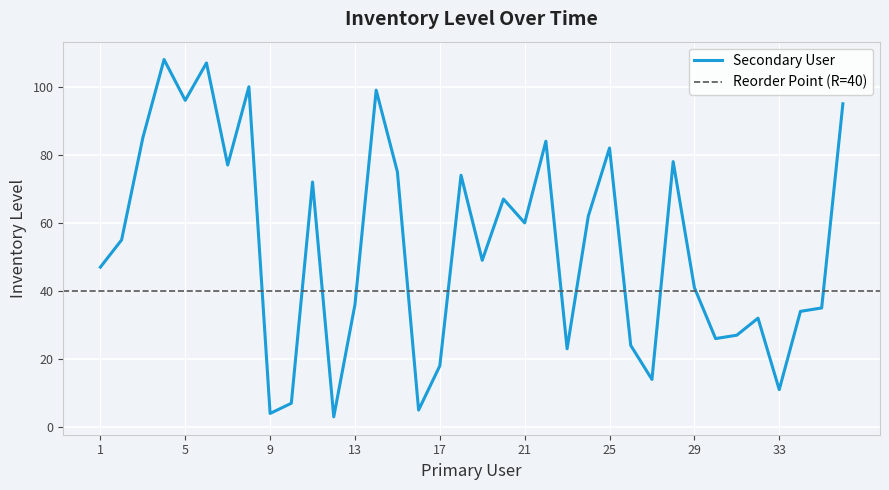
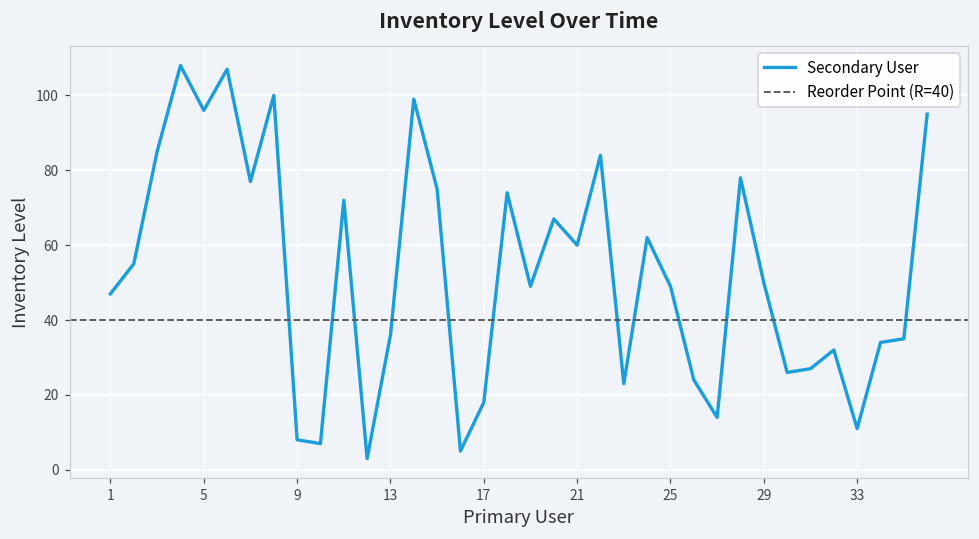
  {
    "1": 47,
    "5": 96,
-   "9": 4,
+   "9": 8,
    "13": 36,
    "17": 18,
    "21": 60,
-   "25": 82,
-   "29": 41,
+   "25": 49,
+   "29": 50,
    "33": 11
  }
